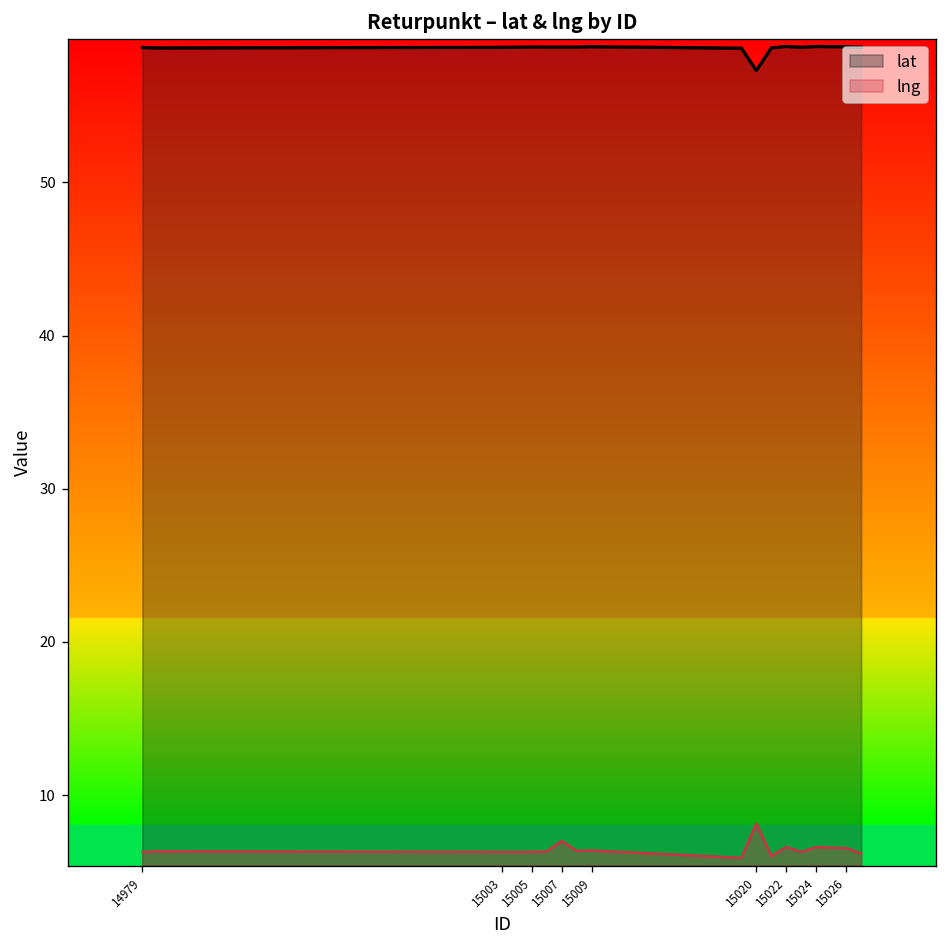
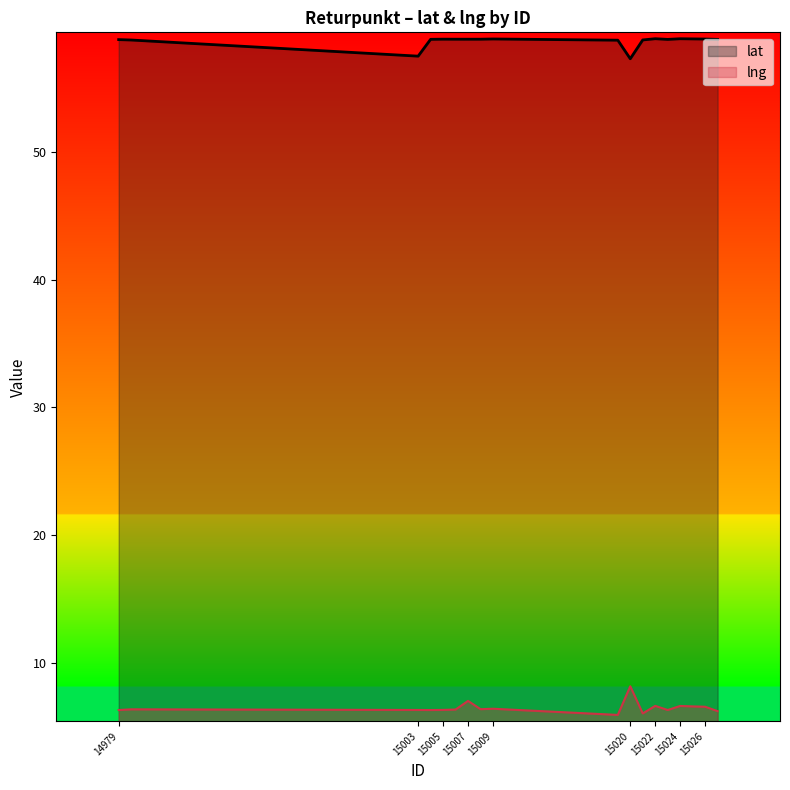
  {
    "lat": {
      "14979": 58.8,
-     "15003": 58.8,
+     "15003": 57.5,
      "15005": 58.8,
      "15007": 58.8,
      "15009": 58.9,
      "15020": 57.3,
      "15022": 58.9,
      "15024": 58.9,
      "15026": 58.9
    },
    "lng": {
      "14979": 6.3,
      "15003": 6.3,
      "15005": 6.3,
      "15007": 7.0,
      "15009": 6.4,
      "15020": 8.1,
      "15022": 6.6,
      "15024": 6.6,
      "15026": 6.5
    }
  }
